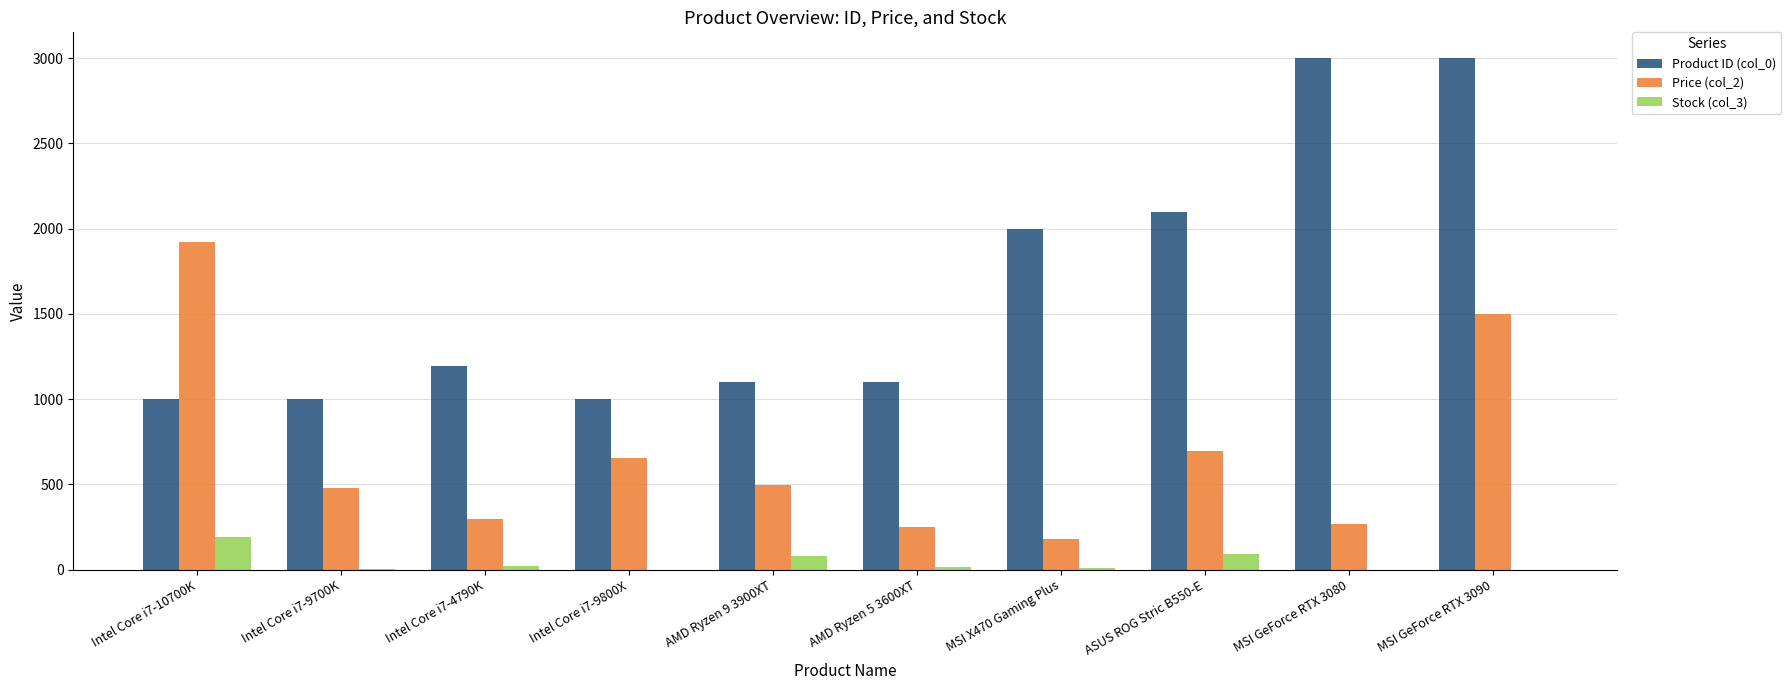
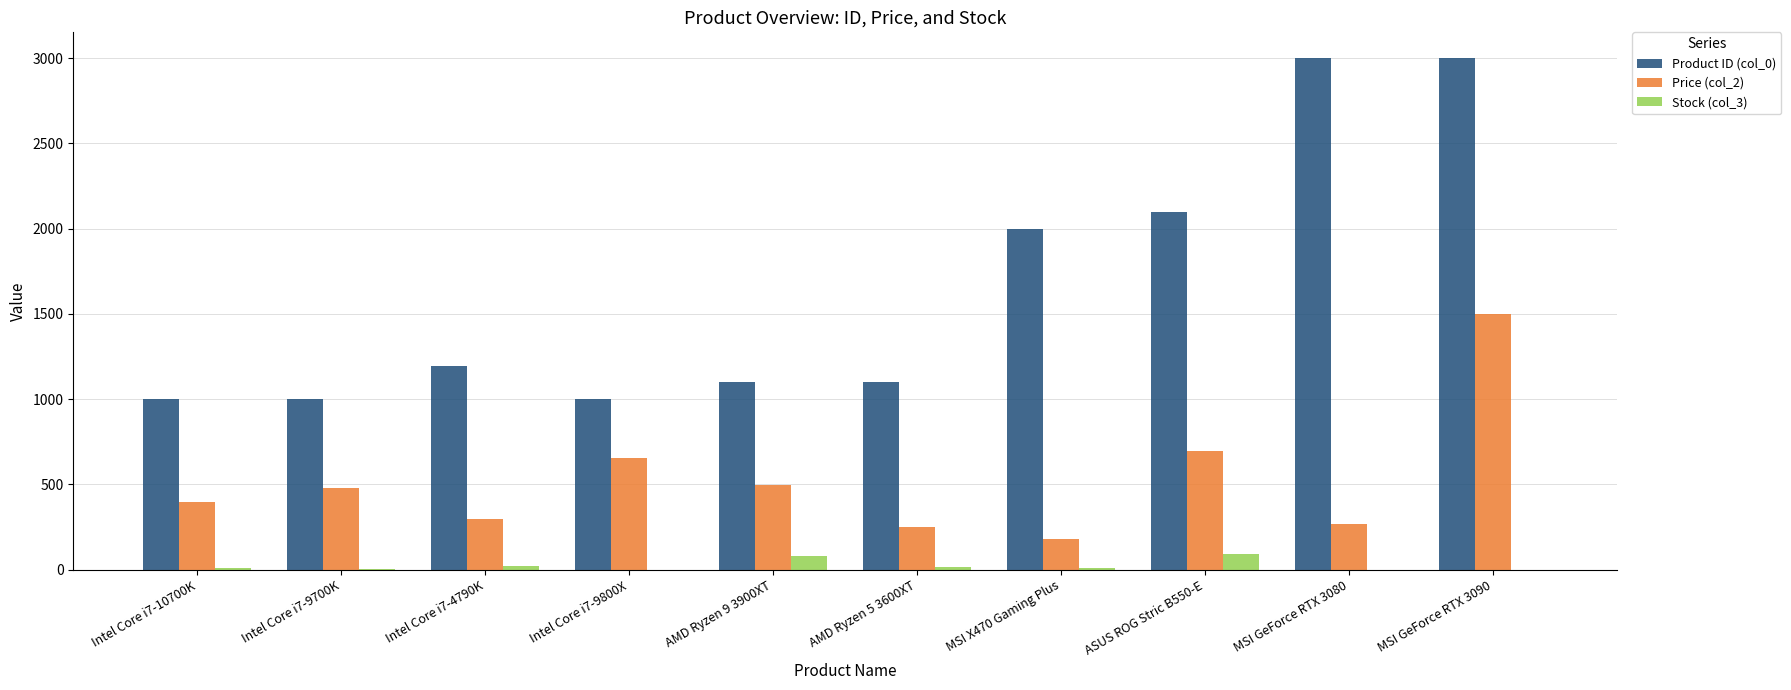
  {
    "Product ID (col_0)": {
      "Intel Core i7-10700K": 1000,
      "Intel Core i7-9700K": 1000,
      "Intel Core i7-4790K": 1200,
      "Intel Core i7-9800X": 1000,
      "AMD Ryzen 9 3900XT": 1100,
      "AMD Ryzen 5 3600XT": 1100,
      "MSI X470 Gaming Plus": 2000,
      "ASUS ROG Stric B550-E": 2100,
      "MSI GeForce RTX 3080": 3000,
      "MSI GeForce RTX 3090": 3000
    },
    "Price (col_2)": {
-     "Intel Core i7-10700K": 1920,
+     "Intel Core i7-10700K": 400,
      "Intel Core i7-9700K": 480,
      "Intel Core i7-4790K": 290,
      "Intel Core i7-9800X": 650,
      "AMD Ryzen 9 3900XT": 500,
      "AMD Ryzen 5 3600XT": 250,
      "MSI X470 Gaming Plus": 180,
      "ASUS ROG Stric B550-E": 700,
      "MSI GeForce RTX 3080": 270,
      "MSI GeForce RTX 3090": 1500
    },
    "Stock (col_3)": {
-     "Intel Core i7-10700K": 190,
+     "Intel Core i7-10700K": 10,
      "Intel Core i7-4790K": 20,
      "AMD Ryzen 9 3900XT": 80,
      "AMD Ryzen 5 3600XT": 20,
      "ASUS ROG Stric B550-E": 90,
      "MSI GeForce RTX 3080": 0,
      "MSI GeForce RTX 3090": 0
    }
  }
